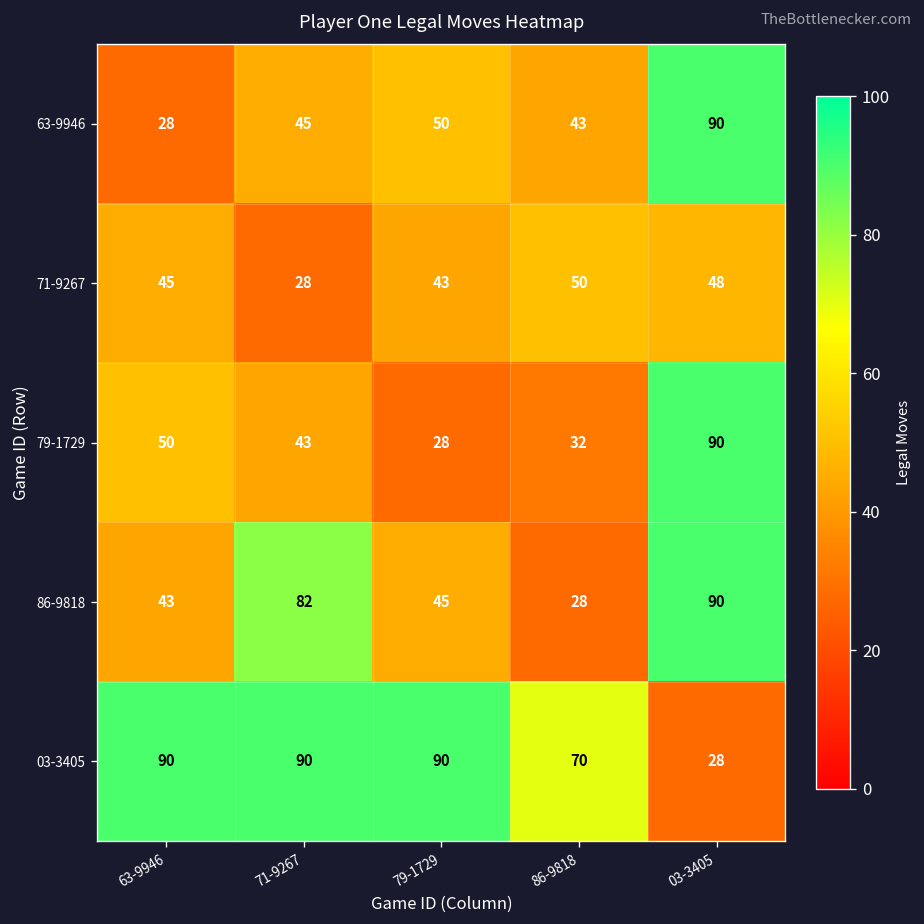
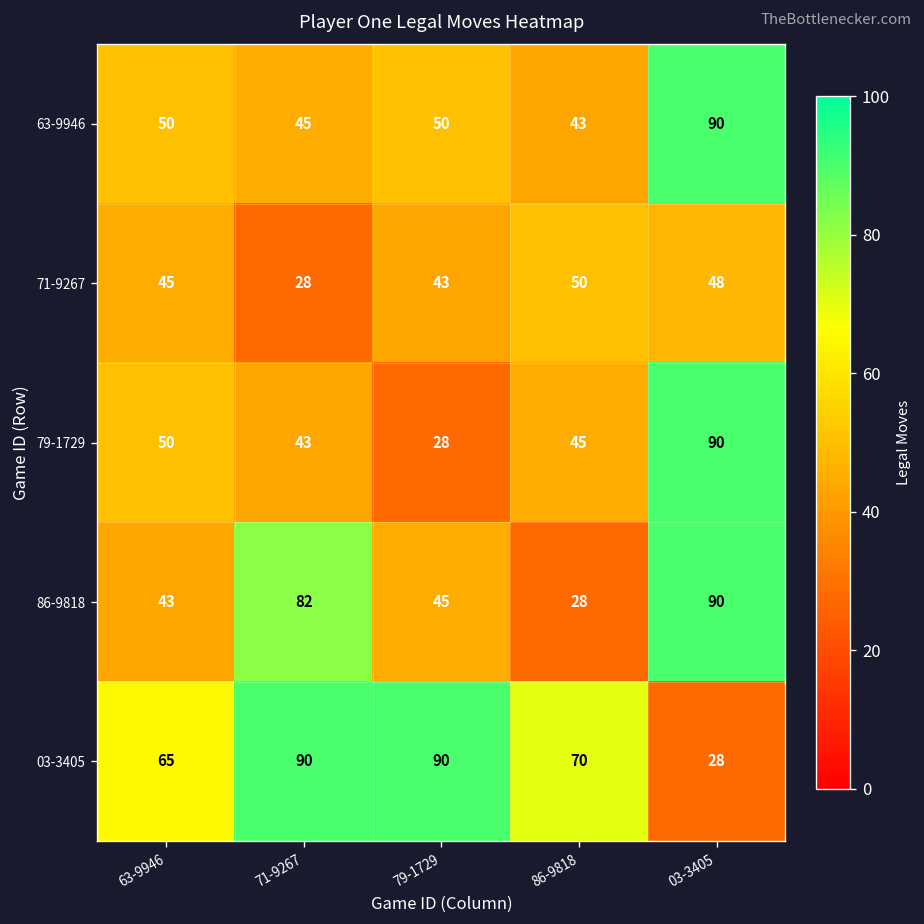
  {
    "63-9946": {
-     "63-9946": 28,
+     "63-9946": 50,
      "71-9267": 45,
      "79-1729": 50,
      "86-9818": 43,
      "03-3405": 90
    },
    "71-9267": {
      "63-9946": 45,
      "71-9267": 28,
      "79-1729": 43,
      "86-9818": 50,
      "03-3405": 48
    },
    "79-1729": {
      "63-9946": 50,
      "71-9267": 43,
      "79-1729": 28,
-     "86-9818": 32,
+     "86-9818": 45,
      "03-3405": 90
    },
    "86-9818": {
      "63-9946": 43,
      "71-9267": 82,
      "79-1729": 45,
      "86-9818": 28,
      "03-3405": 90
    },
    "03-3405": {
-     "63-9946": 90,
+     "63-9946": 65,
      "71-9267": 90,
      "79-1729": 90,
      "86-9818": 70,
      "03-3405": 28
    }
  }
